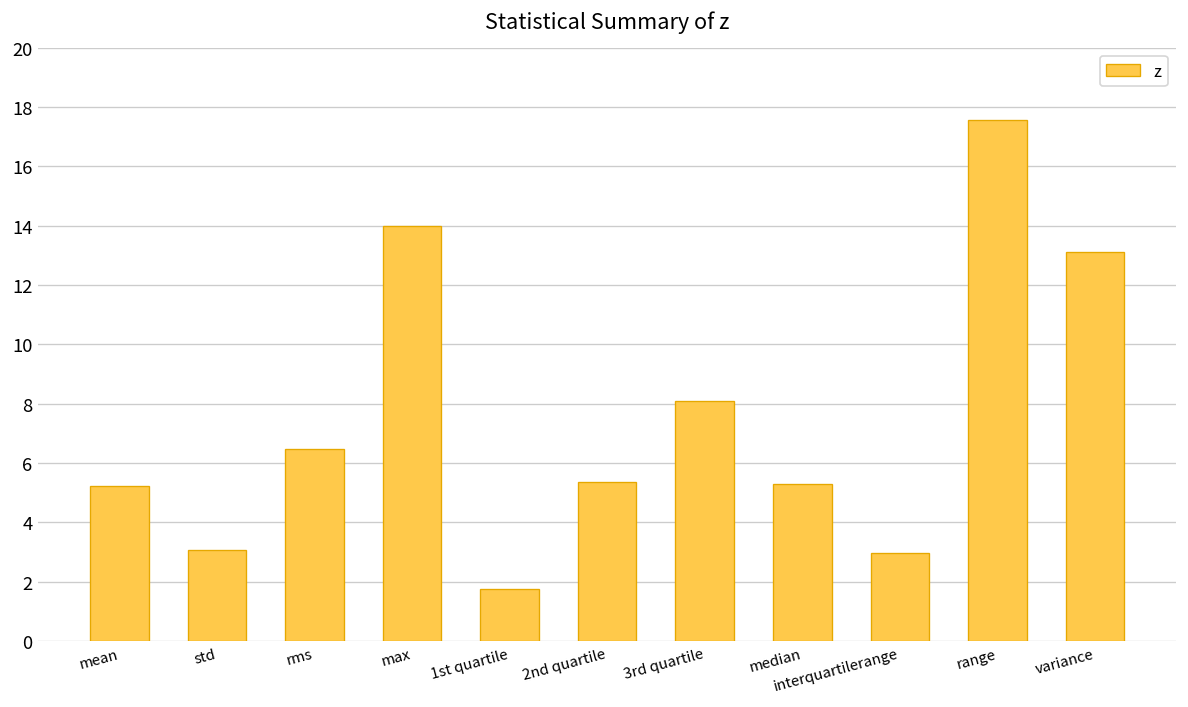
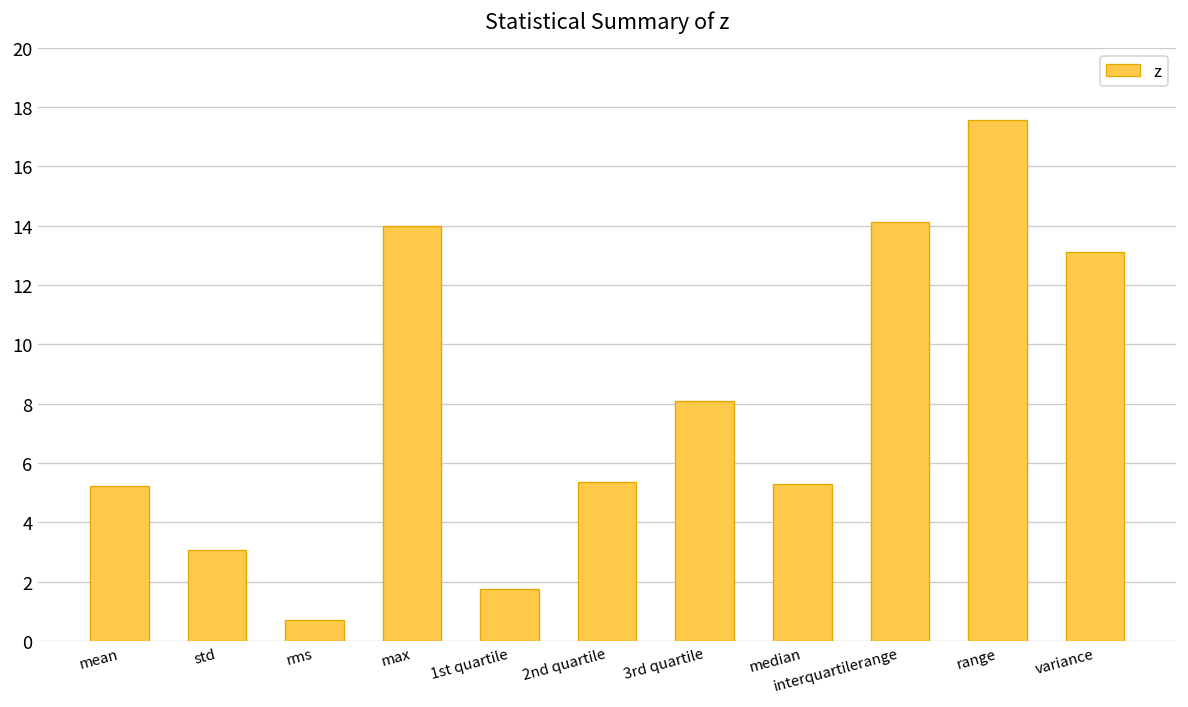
  {
    "mean": 5.2,
    "std": 3.1,
-   "rms": 6.5,
+   "rms": 0.7,
    "max": 14.0,
    "1st quartile": 1.7,
    "2nd quartile": 5.3,
    "3rd quartile": 8.1,
    "median": 5.3,
-   "interquartilerange": 3.0,
+   "interquartilerange": 14.1,
    "range": 17.6,
    "variance": 13.1
  }
